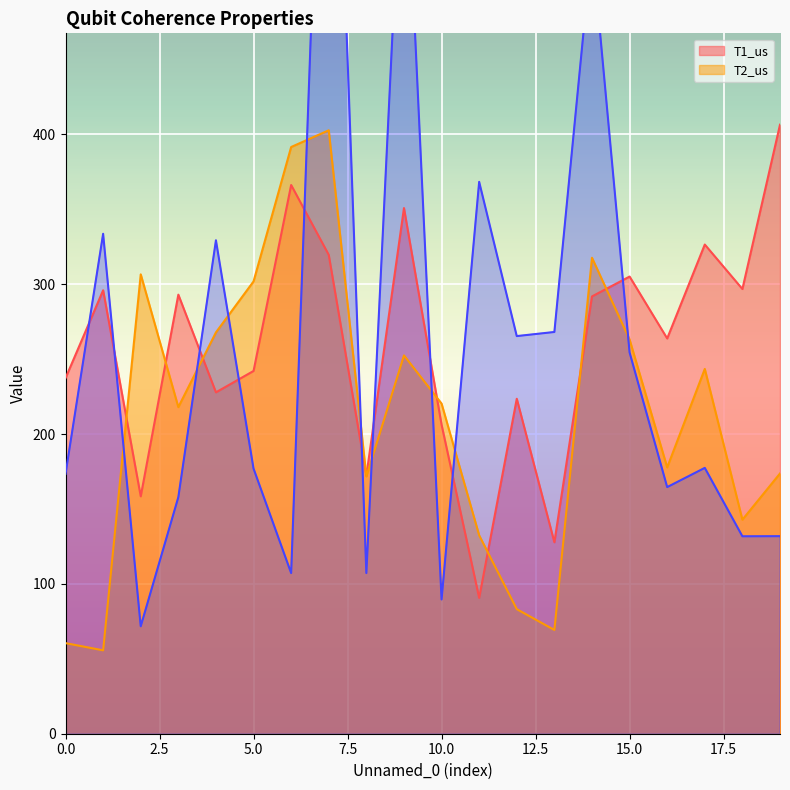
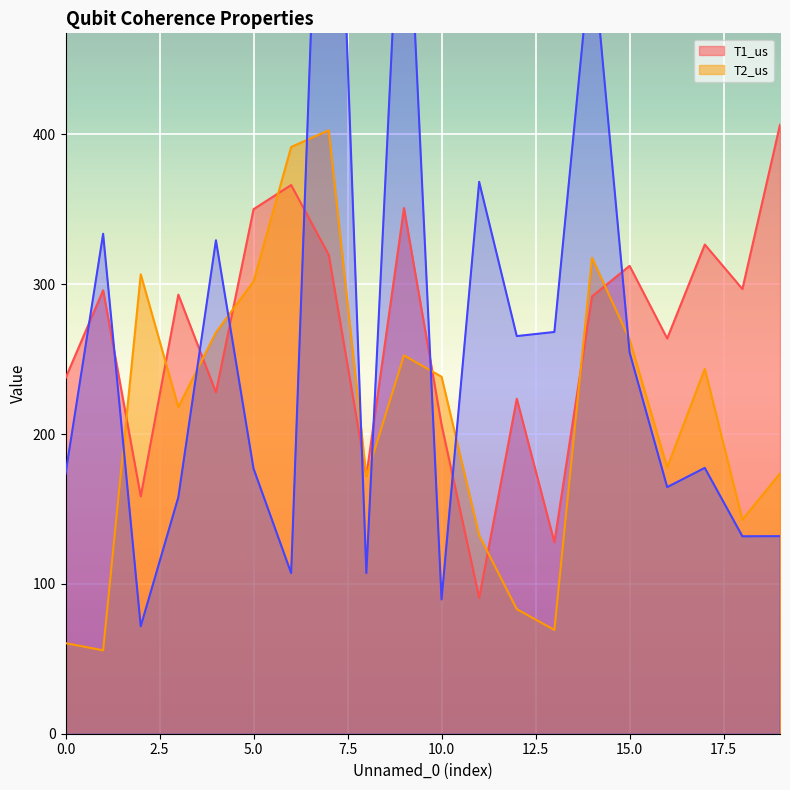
  {
    "T1_us": {
      "0.0": 237,
-     "5.0": 242,
+     "5.0": 350,
      "10.0": 206,
-     "15.0": 305
+     "15.0": 312
    },
    "T2_us": {
      "0.0": 60,
      "5.0": 302,
-     "10.0": 220,
+     "10.0": 238,
      "15.0": 263
    }
  }
